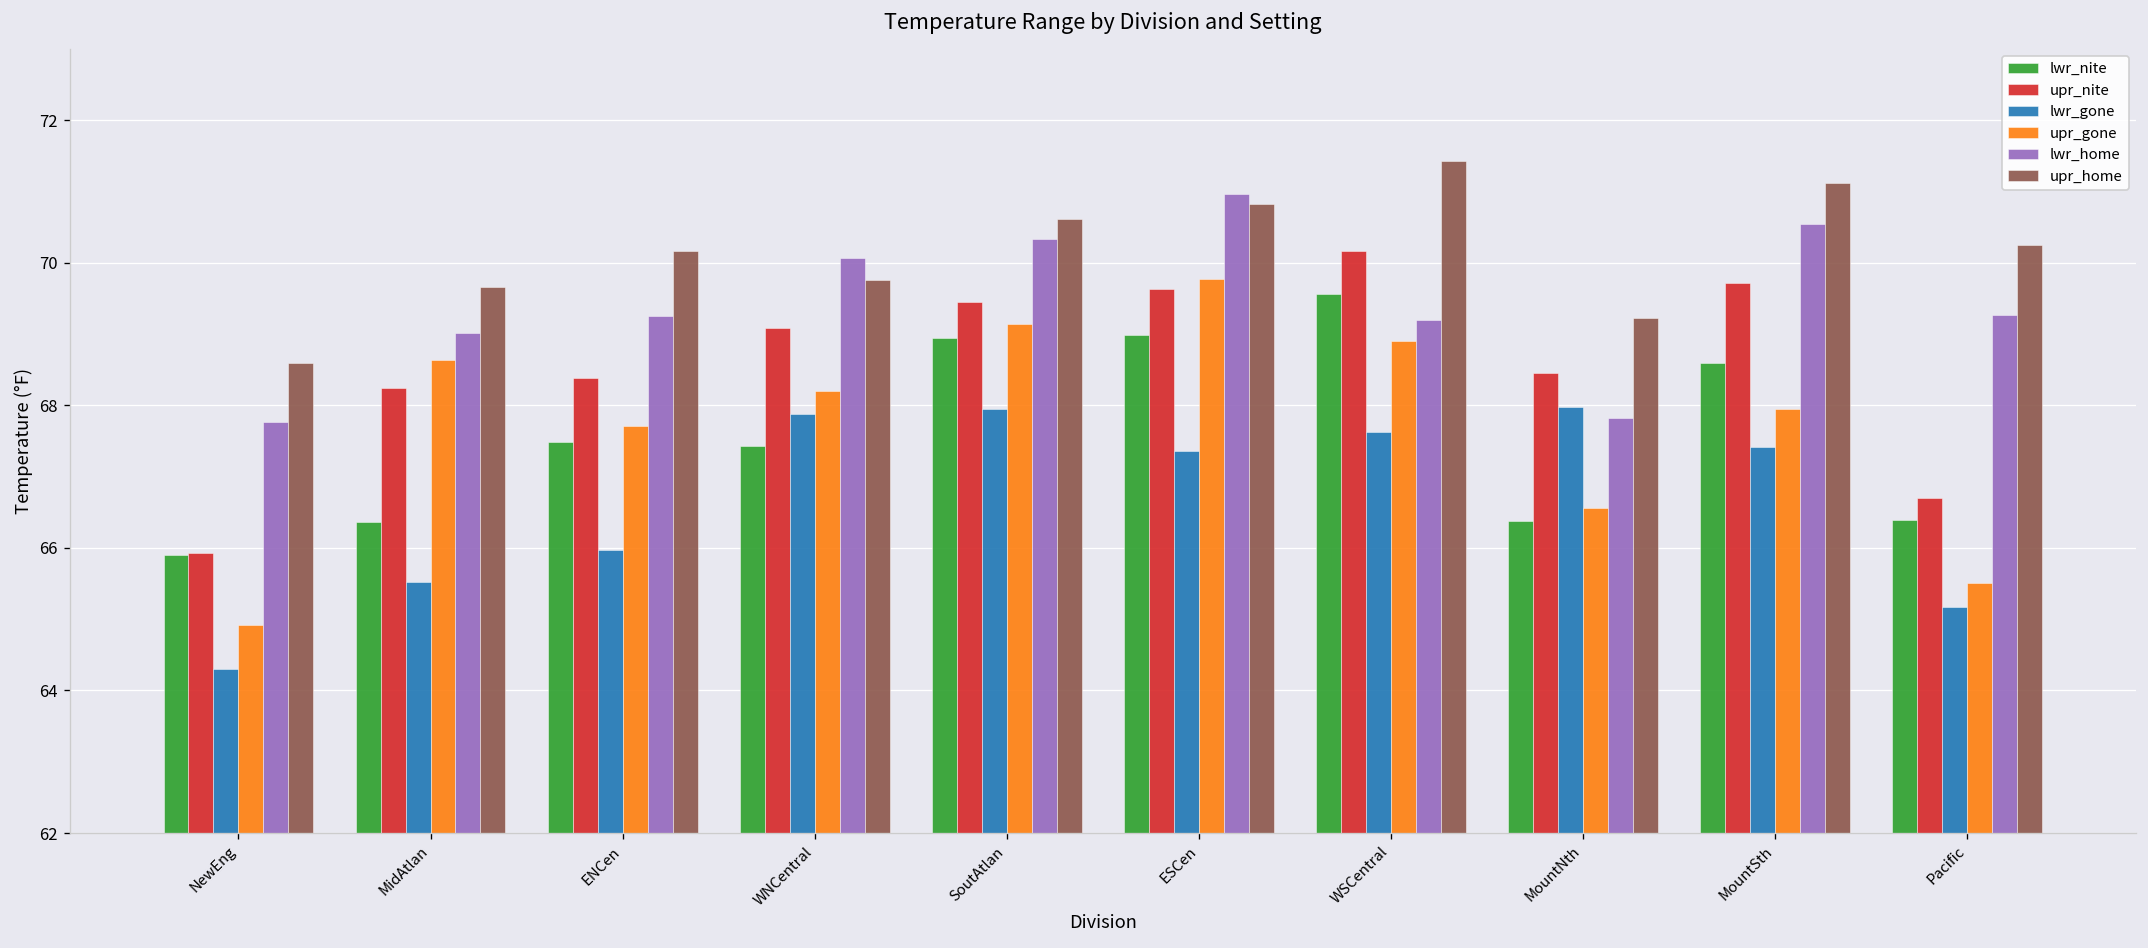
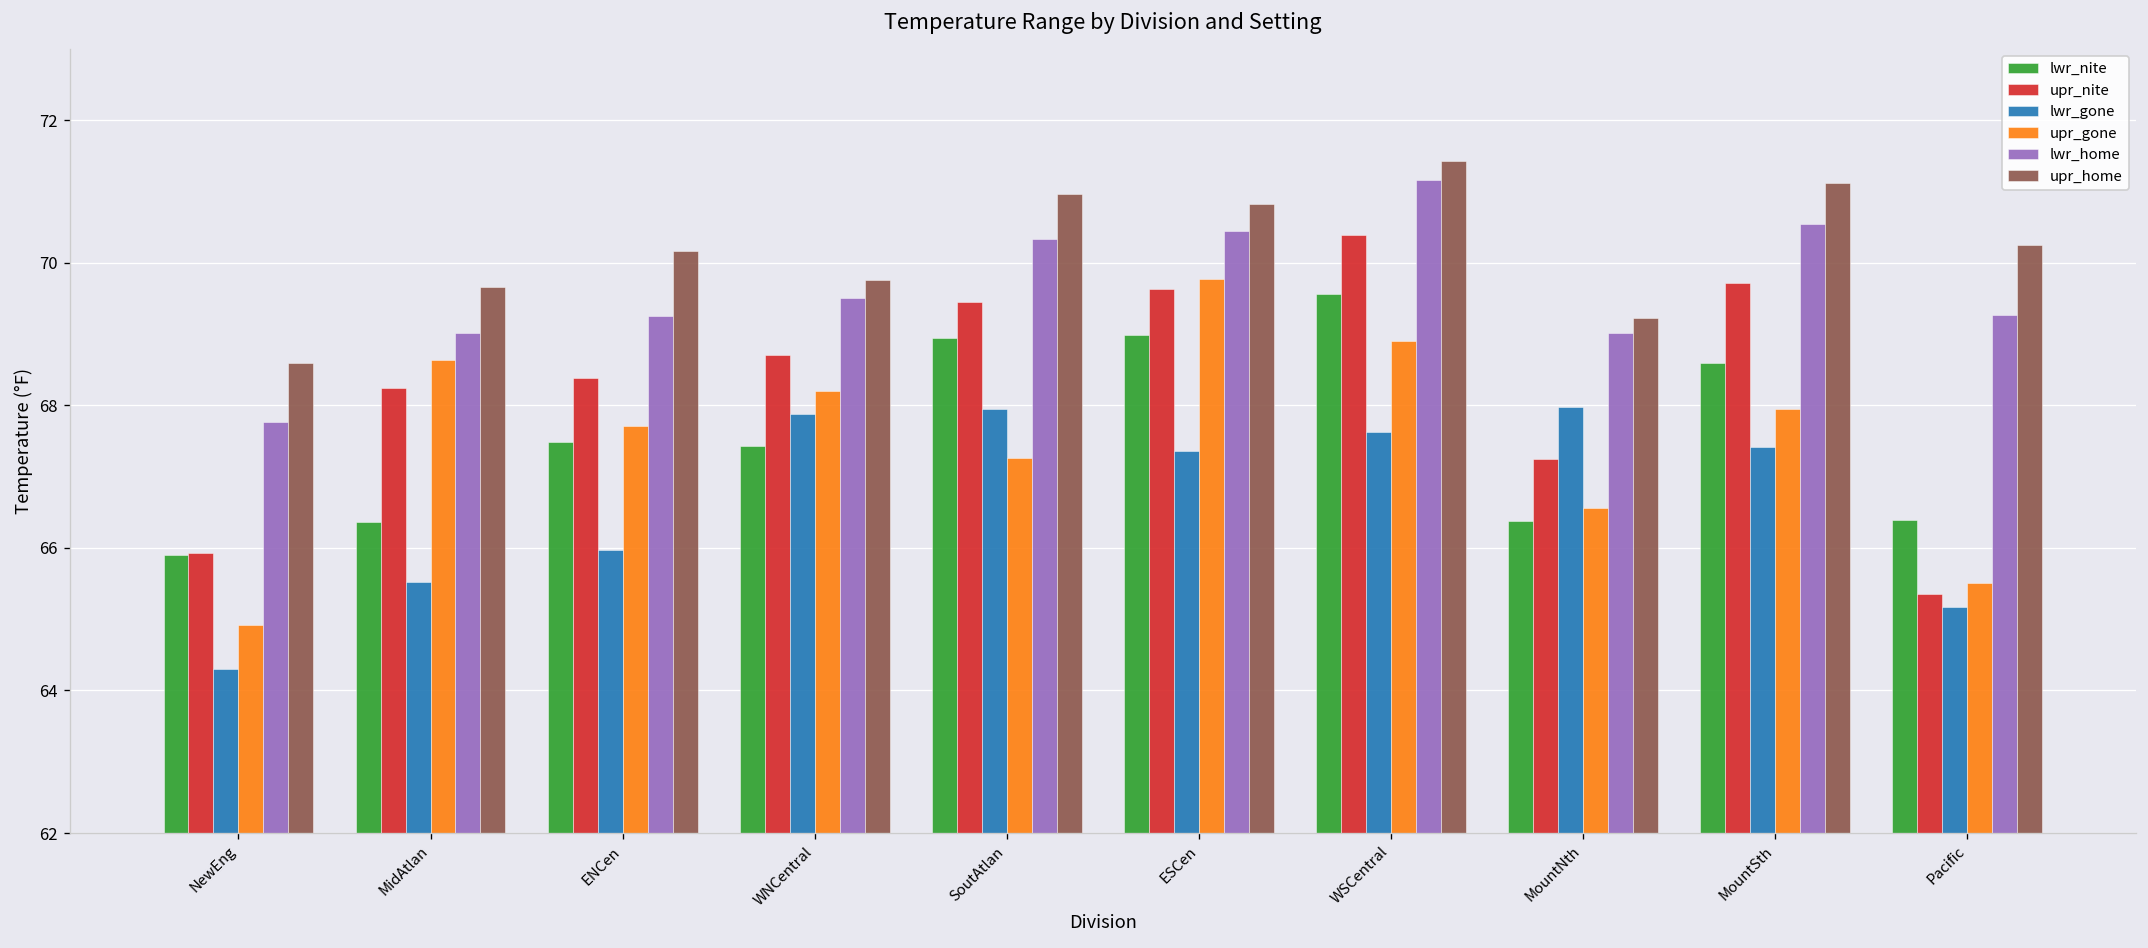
  {
    "lwr_nite": {
      "NewEng": 65.9,
      "MidAtlan": 66.4,
      "ENCen": 67.5,
      "WNCentral": 67.4,
      "SoutAtlan": 68.9,
      "ESCen": 69.0,
      "WSCentral": 69.6,
      "MountNth": 66.4,
      "MountSth": 68.6,
      "Pacific": 66.4
    },
    "upr_nite": {
      "NewEng": 65.9,
      "MidAtlan": 68.2,
      "ENCen": 68.4,
-     "WNCentral": 69.1,
+     "WNCentral": 68.7,
      "SoutAtlan": 69.4,
      "ESCen": 69.6,
-     "WSCentral": 70.2,
-     "MountNth": 68.4,
+     "WSCentral": 70.4,
+     "MountNth": 67.2,
      "MountSth": 69.7,
-     "Pacific": 66.7
+     "Pacific": 65.3
    },
    "lwr_gone": {
      "NewEng": 64.3,
      "MidAtlan": 65.5,
      "ENCen": 66.0,
      "WNCentral": 67.9,
      "SoutAtlan": 68.0,
      "ESCen": 67.4,
      "WSCentral": 67.6,
      "MountNth": 68.0,
      "MountSth": 67.4,
      "Pacific": 65.2
    },
    "upr_gone": {
      "NewEng": 64.9,
      "MidAtlan": 68.6,
      "ENCen": 67.7,
      "WNCentral": 68.2,
-     "SoutAtlan": 69.1,
+     "SoutAtlan": 67.3,
      "ESCen": 69.8,
      "WSCentral": 68.9,
      "MountNth": 66.6,
      "MountSth": 67.9,
      "Pacific": 65.5
    },
    "lwr_home": {
      "NewEng": 67.8,
      "MidAtlan": 69.0,
      "ENCen": 69.2,
-     "WNCentral": 70.1,
+     "WNCentral": 69.5,
      "SoutAtlan": 70.3,
-     "ESCen": 71.0,
-     "WSCentral": 69.2,
-     "MountNth": 67.8,
+     "ESCen": 70.4,
+     "WSCentral": 71.2,
+     "MountNth": 69.0,
      "MountSth": 70.5,
      "Pacific": 69.3
    },
    "upr_home": {
      "NewEng": 68.6,
      "MidAtlan": 69.7,
      "ENCen": 70.2,
      "WNCentral": 69.8,
-     "SoutAtlan": 70.6,
+     "SoutAtlan": 71.0,
      "ESCen": 70.8,
      "WSCentral": 71.4,
      "MountNth": 69.2,
      "MountSth": 71.1,
      "Pacific": 70.3
    }
  }
